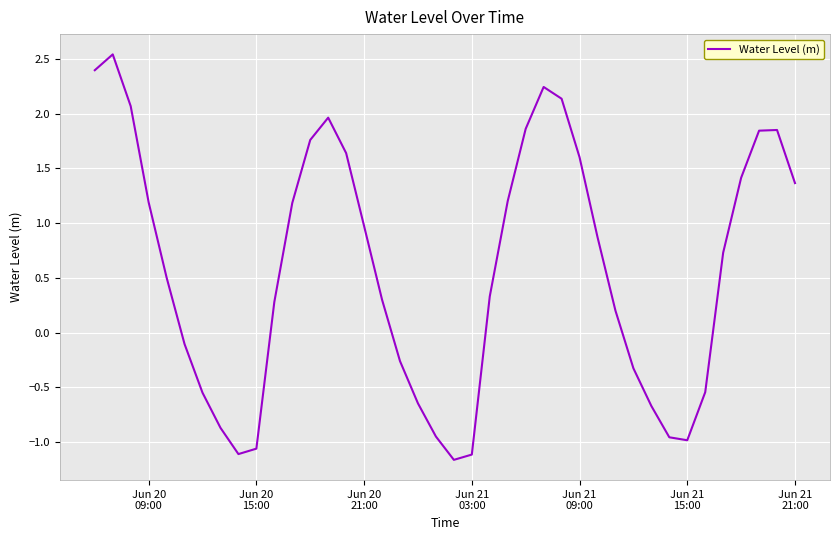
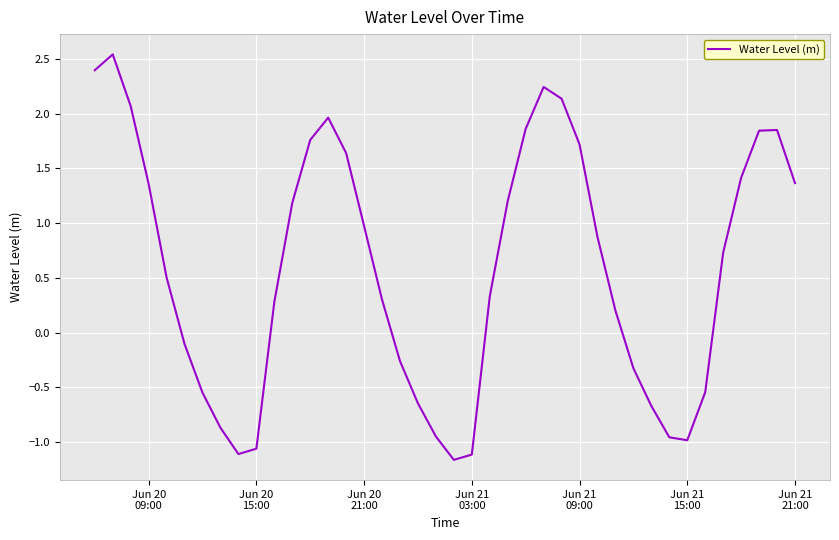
  {
-   "Jun 20 09:00": 1.19,
+   "Jun 20 09:00": 1.36,
    "Jun 20 15:00": -1.06,
    "Jun 20 21:00": 0.97,
    "Jun 21 03:00": -1.11,
-   "Jun 21 09:00": 1.60,
+   "Jun 21 09:00": 1.72,
    "Jun 21 15:00": -0.98,
    "Jun 21 21:00": 1.37
  }
